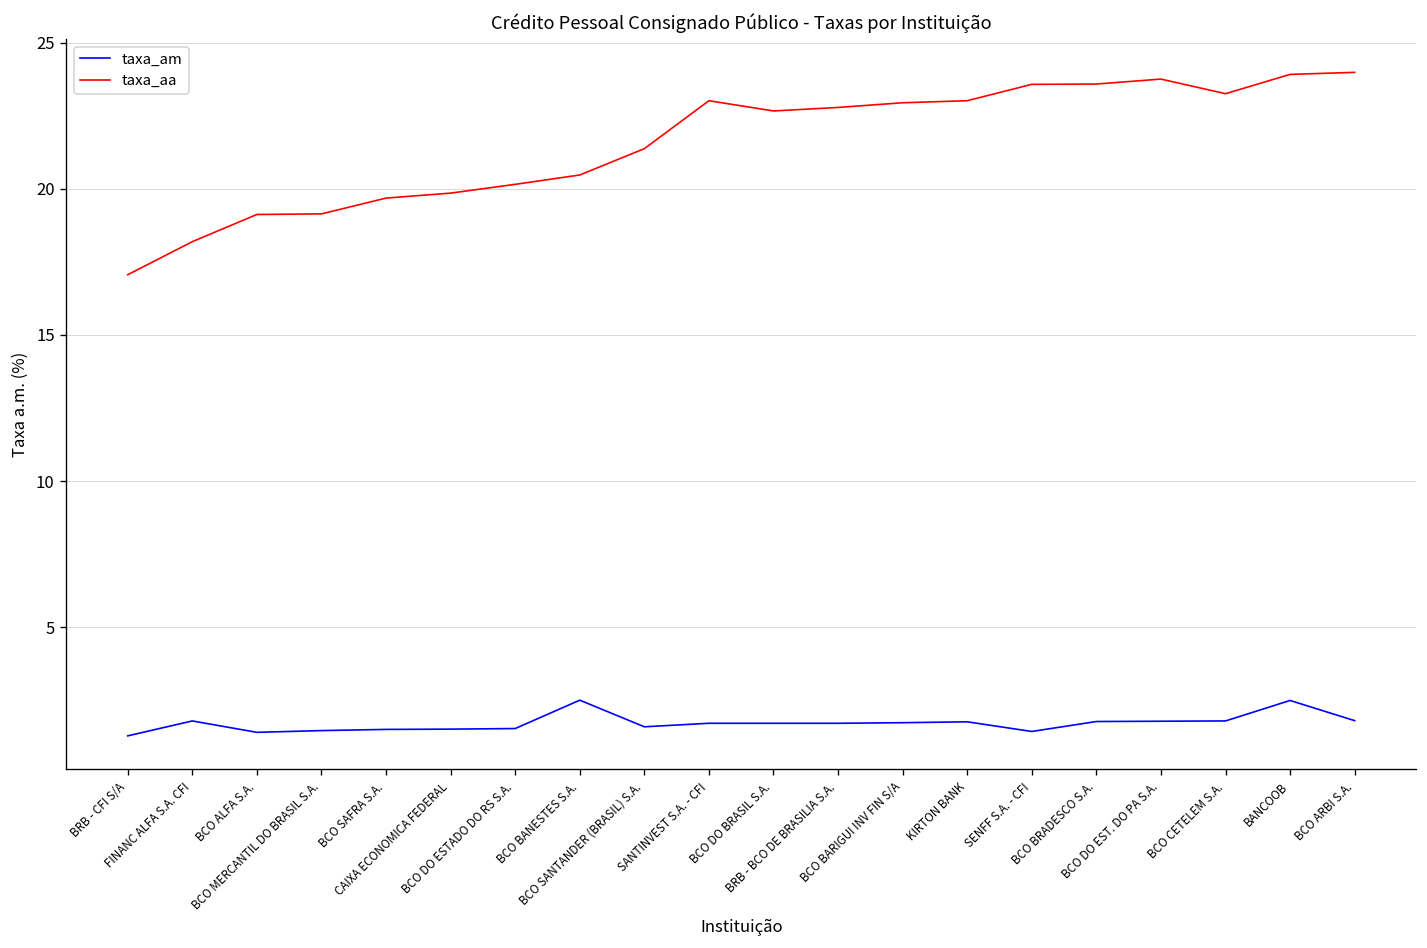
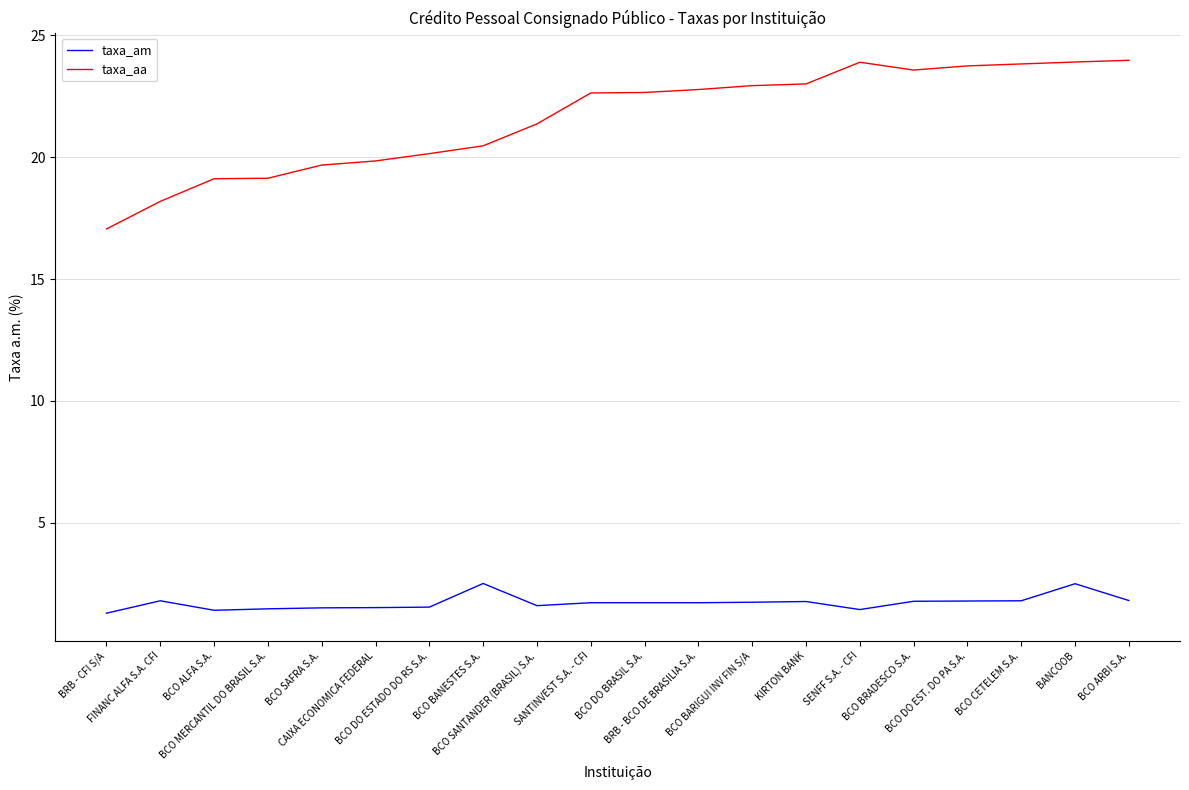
  {
    "taxa_am": {
      "BRB - CFI S/A": 1.3,
      "FINANC ALFA S.A. CFI": 1.8,
      "BCO ALFA S.A.": 1.4,
      "BCO MERCANTIL DO BRASIL S.A.": 1.5,
      "BCO SAFRA S.A.": 1.5,
      "CAIXA ECONOMICA FEDERAL": 1.5,
      "BCO DO ESTADO DO RS S.A.": 1.5,
      "BCO BANESTES S.A.": 2.5,
      "BCO SANTANDER (BRASIL) S.A.": 1.6,
      "SANTINVEST S.A. - CFI": 1.7,
      "BCO DO BRASIL S.A.": 1.7,
      "BRB - BCO DE BRASILIA S.A.": 1.7,
      "BCO BARIGUI INV FIN S/A": 1.7,
      "KIRTON BANK": 1.8,
      "SENFF S.A. - CFI": 1.4,
      "BCO BRADESCO S.A.": 1.8,
      "BCO DO EST. DO PA S.A.": 1.8,
      "BCO CETELEM S.A.": 1.8,
      "BANCOOB": 2.5,
      "BCO ARBI S.A.": 1.8
    },
    "taxa_aa": {
      "BRB - CFI S/A": 17.1,
      "FINANC ALFA S.A. CFI": 18.2,
      "BCO ALFA S.A.": 19.1,
      "BCO MERCANTIL DO BRASIL S.A.": 19.1,
      "BCO SAFRA S.A.": 19.7,
      "CAIXA ECONOMICA FEDERAL": 19.9,
      "BCO DO ESTADO DO RS S.A.": 20.2,
      "BCO BANESTES S.A.": 20.5,
      "BCO SANTANDER (BRASIL) S.A.": 21.4,
-     "SANTINVEST S.A. - CFI": 23.0,
+     "SANTINVEST S.A. - CFI": 22.6,
      "BCO DO BRASIL S.A.": 22.7,
      "BRB - BCO DE BRASILIA S.A.": 22.8,
      "BCO BARIGUI INV FIN S/A": 22.9,
      "KIRTON BANK": 23.0,
-     "SENFF S.A. - CFI": 23.6,
+     "SENFF S.A. - CFI": 23.9,
      "BCO BRADESCO S.A.": 23.6,
      "BCO DO EST. DO PA S.A.": 23.8,
-     "BCO CETELEM S.A.": 23.3,
+     "BCO CETELEM S.A.": 23.8,
      "BANCOOB": 23.9,
      "BCO ARBI S.A.": 24.0
    }
  }
